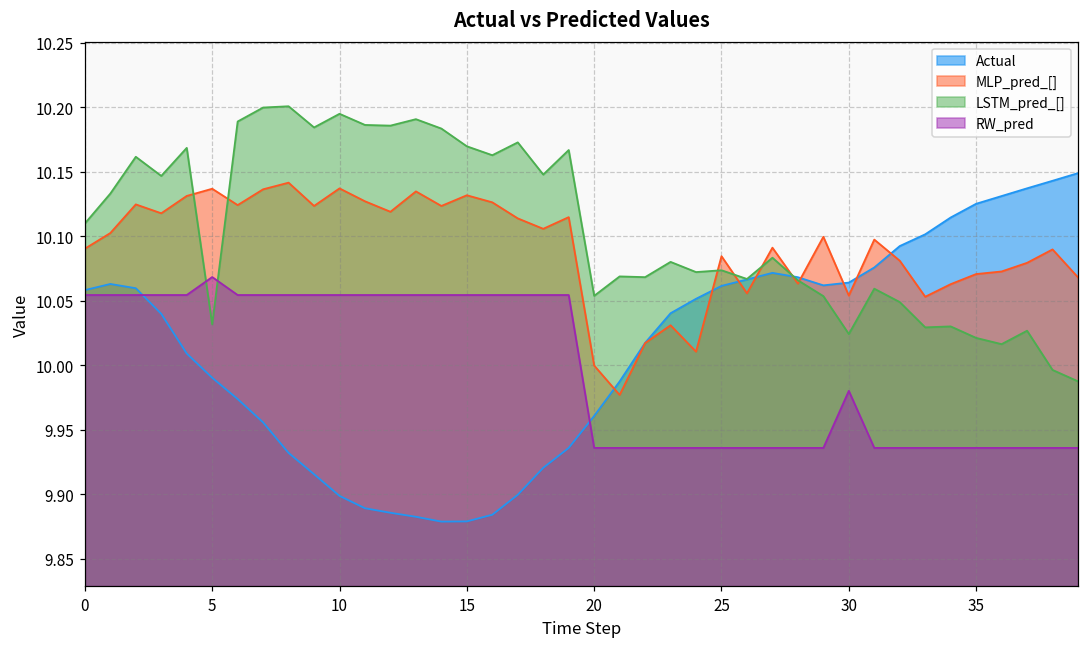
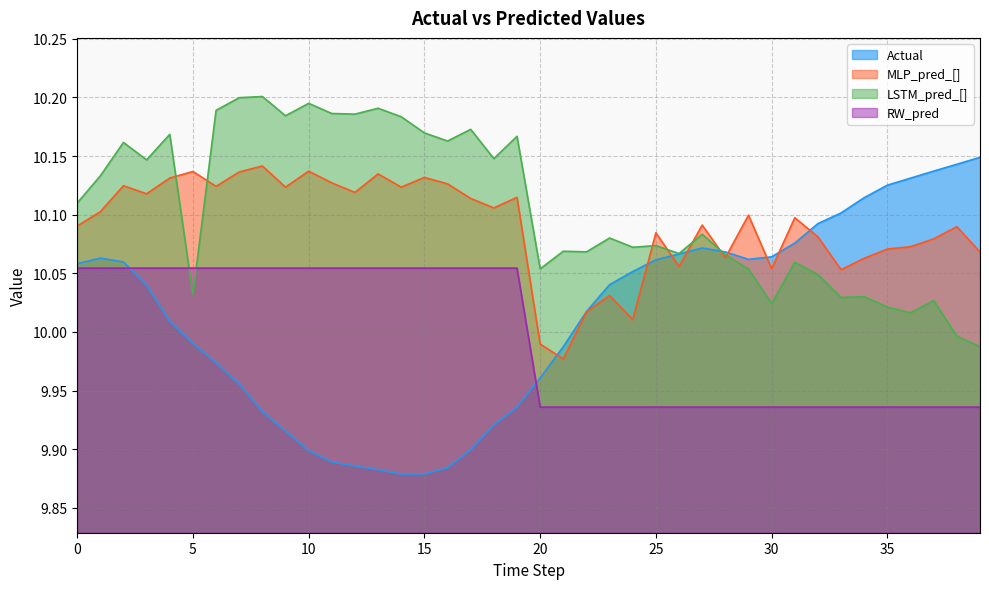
  {
    "Actual": {
      "0": 10.058,
      "5": 9.990,
      "10": 9.899,
      "15": 9.879,
      "20": 9.961,
      "25": 10.061,
      "30": 10.064,
      "35": 10.125
    },
    "MLP_pred_[]": {
      "0": 10.090,
      "5": 10.137,
      "10": 10.137,
      "15": 10.132,
-     "20": 10.000,
+     "20": 9.990,
      "25": 10.085,
      "30": 10.054,
      "35": 10.071
    },
    "LSTM_pred_[]": {
      "0": 10.110,
      "5": 10.032,
      "10": 10.195,
      "15": 10.170,
      "20": 10.054,
      "25": 10.074,
      "30": 10.024,
      "35": 10.021
    },
    "RW_pred": {
      "0": 10.054,
-     "5": 10.068,
+     "5": 10.054,
      "10": 10.054,
      "15": 10.054,
      "20": 9.936,
      "25": 9.936,
-     "30": 9.980,
+     "30": 9.936,
      "35": 9.936
    }
  }
